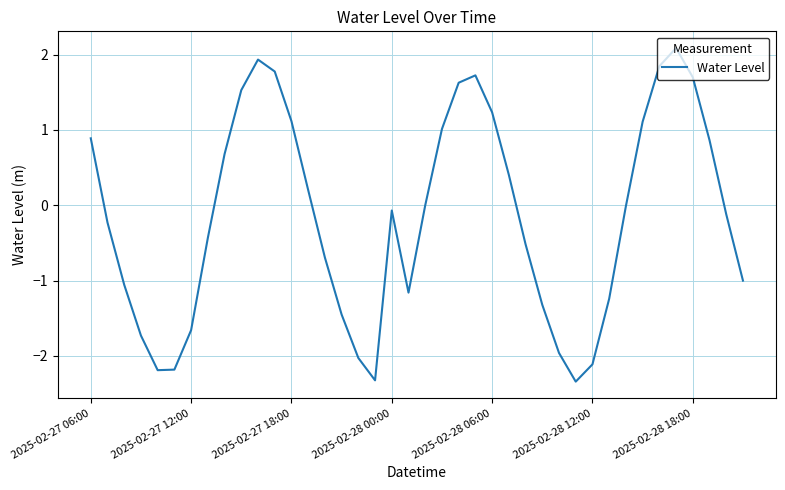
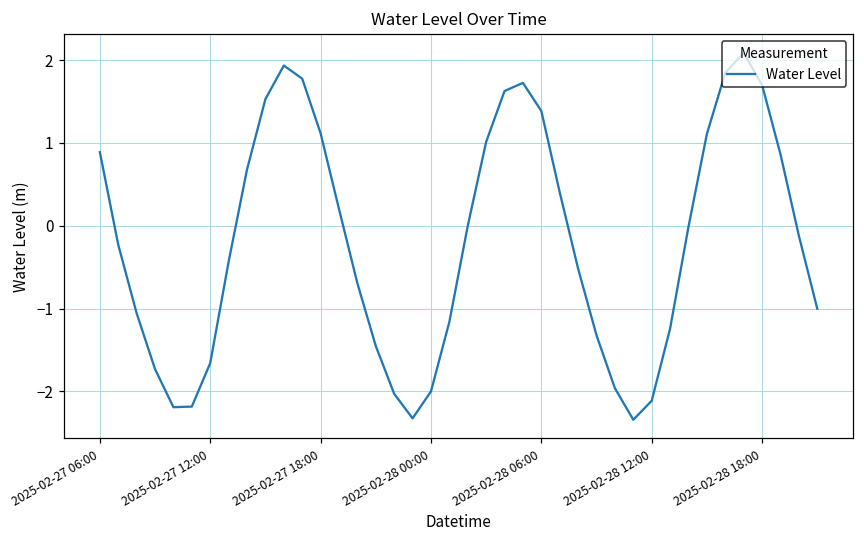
  {
    "2025-02-27 06:00": 0.9,
    "2025-02-27 12:00": -1.7,
    "2025-02-27 18:00": 1.1,
-   "2025-02-28 00:00": -0.1,
-   "2025-02-28 06:00": 1.2,
+   "2025-02-28 00:00": -2.0,
+   "2025-02-28 06:00": 1.4,
    "2025-02-28 12:00": -2.1
  }
